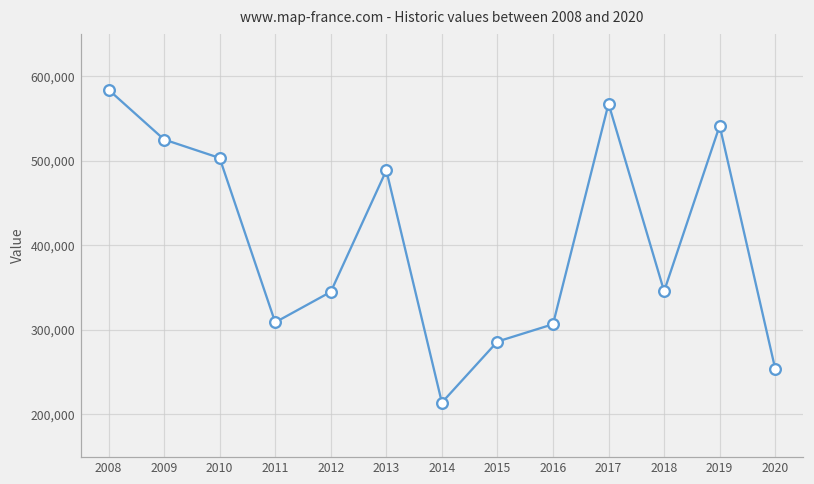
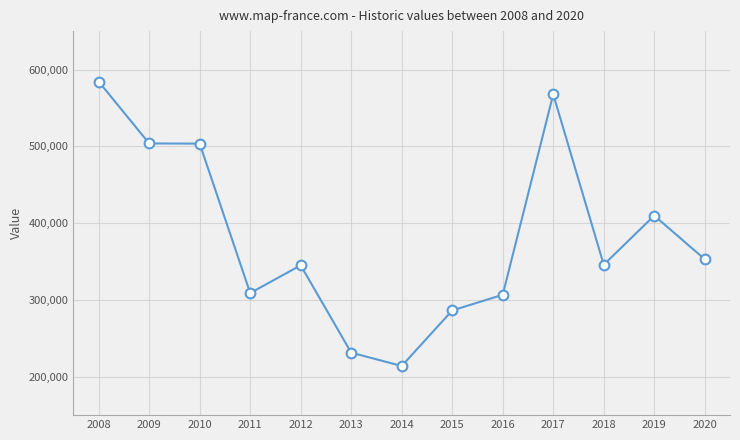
  {
    "2008": "580,000",
-   "2009": "530,000",
+   "2009": "500,000",
    "2010": "500,000",
    "2011": "310,000",
    "2012": "350,000",
-   "2013": "490,000",
+   "2013": "230,000",
    "2014": "210,000",
    "2015": "290,000",
    "2016": "310,000",
    "2017": "570,000",
    "2018": "350,000",
-   "2019": "540,000",
-   "2020": "250,000"
+   "2019": "410,000",
+   "2020": "350,000"
  }
